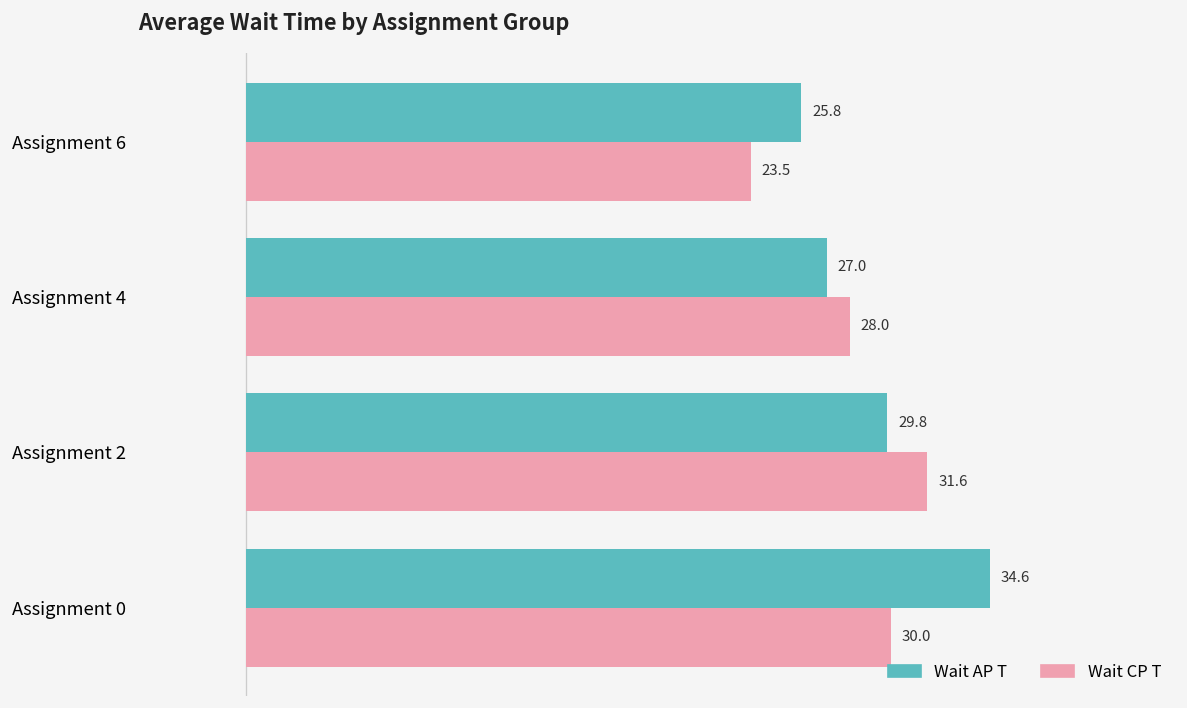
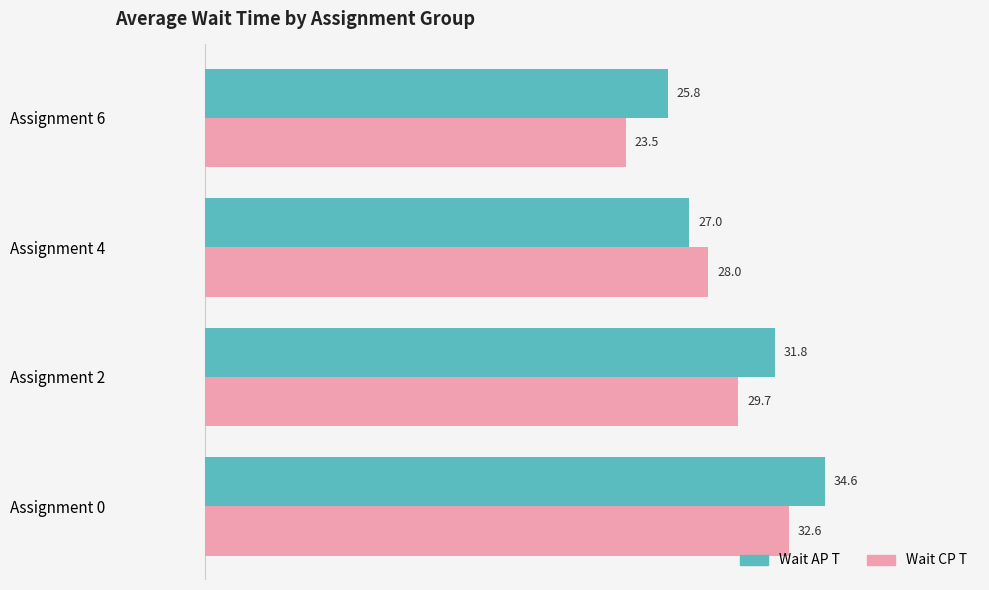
  {
    "Wait AP T": {
      "Assignment 6": 25.8,
      "Assignment 4": 27.0,
-     "Assignment 2": 29.8,
+     "Assignment 2": 31.8,
      "Assignment 0": 34.6
    },
    "Wait CP T": {
      "Assignment 6": 23.5,
      "Assignment 4": 28.0,
-     "Assignment 2": 31.6,
-     "Assignment 0": 30.0
+     "Assignment 2": 29.7,
+     "Assignment 0": 32.6
    }
  }
